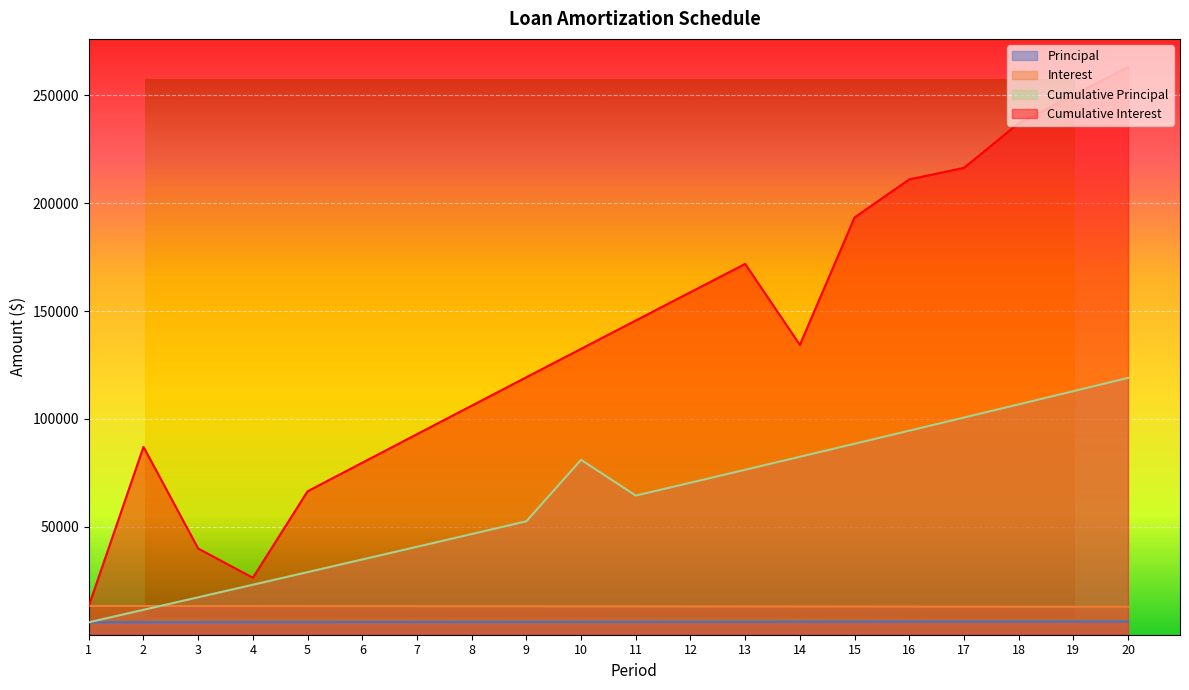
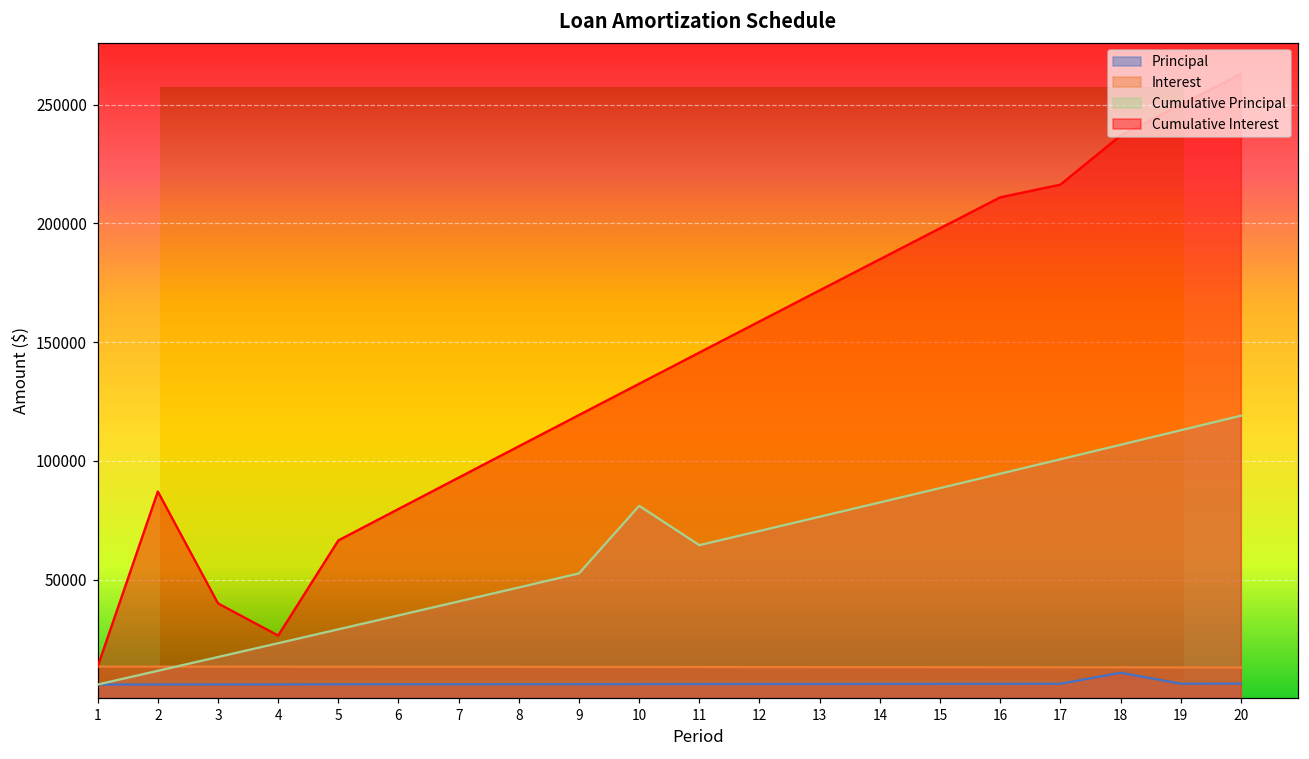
  {
    "Principal": {
      "2": 6000,
      "3": 6000,
      "4": 6000,
      "5": 6000,
      "6": 6000,
      "7": 6000,
      "8": 6000,
      "9": 6000,
      "10": 6000,
      "11": 6000,
      "12": 6000,
      "13": 6000,
      "14": 6000,
      "15": 6000,
      "16": 6000,
      "17": 6000,
-     "18": 6000,
+     "18": 11000,
      "19": 6000,
      "20": 6000
    },
    "Interest": {
      "2": 13000,
      "3": 13000,
      "4": 13000,
      "5": 13000,
      "6": 13000,
      "7": 13000,
      "8": 13000,
      "9": 13000,
      "10": 13000,
      "11": 13000,
      "12": 13000,
      "13": 13000,
      "14": 13000,
      "15": 13000,
      "16": 13000,
      "17": 13000,
      "18": 13000,
      "19": 13000,
      "20": 13000
    },
    "Cumulative Principal": {
      "2": 12000,
      "3": 17000,
      "4": 23000,
      "5": 29000,
      "6": 35000,
      "7": 41000,
      "8": 47000,
      "9": 53000,
      "10": 81000,
      "11": 64000,
      "12": 70000,
      "13": 76000,
      "14": 82000,
      "15": 88000,
      "16": 95000,
      "17": 101000,
      "18": 107000,
      "19": 113000,
      "20": 119000
    },
    "Cumulative Interest": {
      "2": 87000,
      "3": 40000,
      "4": 26000,
      "5": 66000,
      "6": 80000,
      "7": 93000,
      "8": 106000,
      "9": 119000,
      "10": 132000,
      "11": 146000,
      "12": 159000,
      "13": 172000,
-     "14": 134000,
-     "15": 193000,
+     "14": 185000,
+     "15": 198000,
      "16": 211000,
      "17": 216000
    }
  }
